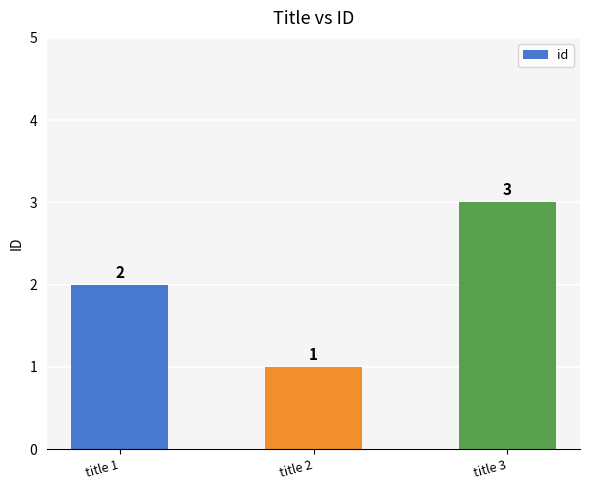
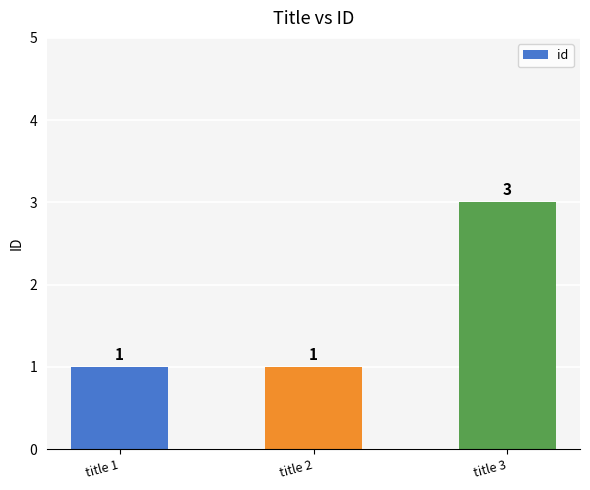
  {
-   "title 1": 2,
+   "title 1": 1,
    "title 2": 1,
    "title 3": 3
  }
